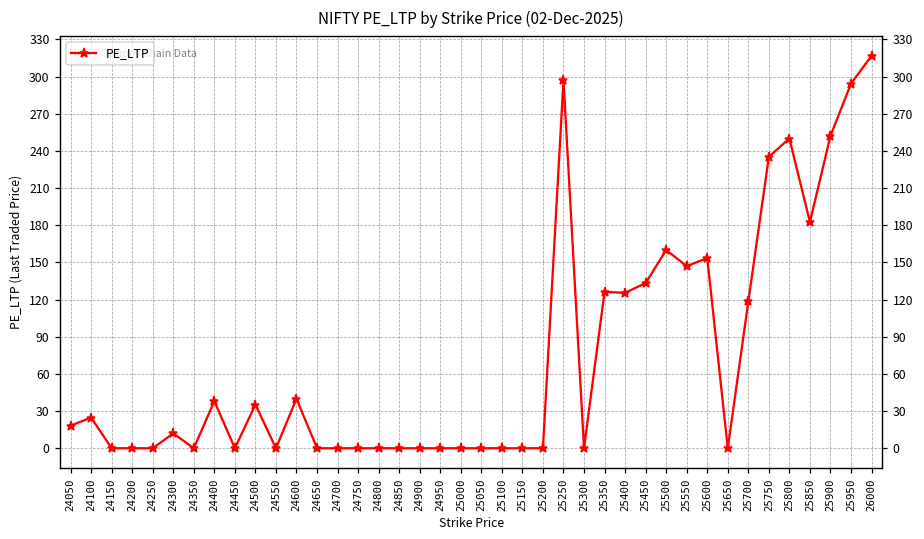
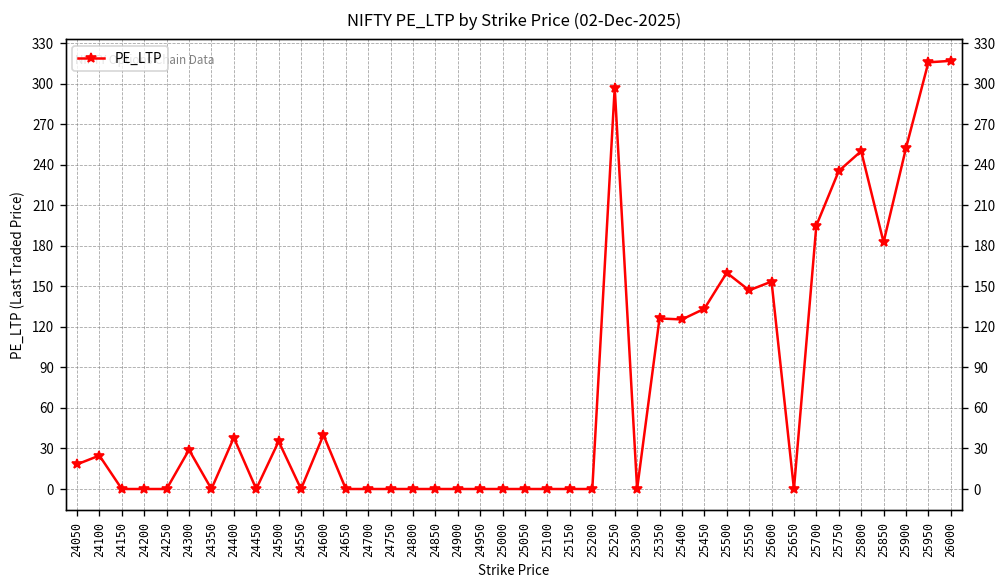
  {
    "24050": 18,
    "24100": 25,
    "24150": 0,
    "24200": 0,
    "24250": 0,
-   "24300": 12,
+   "24300": 29,
    "24350": 0,
    "24400": 38,
    "24450": 0,
    "24500": 35,
    "24550": 0,
    "24600": 40,
    "24650": 0,
    "24700": 0,
    "24750": 0,
    "24800": 0,
    "24850": 0,
    "24900": 0,
    "24950": 0,
    "25000": 0,
    "25050": 0,
    "25100": 0,
    "25150": 0,
    "25200": 0,
    "25250": 297,
    "25300": 0,
    "25350": 126,
    "25400": 125,
    "25450": 133,
    "25500": 160,
    "25550": 147,
    "25600": 154,
    "25650": 0,
-   "25700": 118,
+   "25700": 195,
    "25750": 235,
    "25800": 250,
    "25850": 183,
    "25900": 252,
-   "25950": 294,
+   "25950": 316,
    "26000": 317
  }
